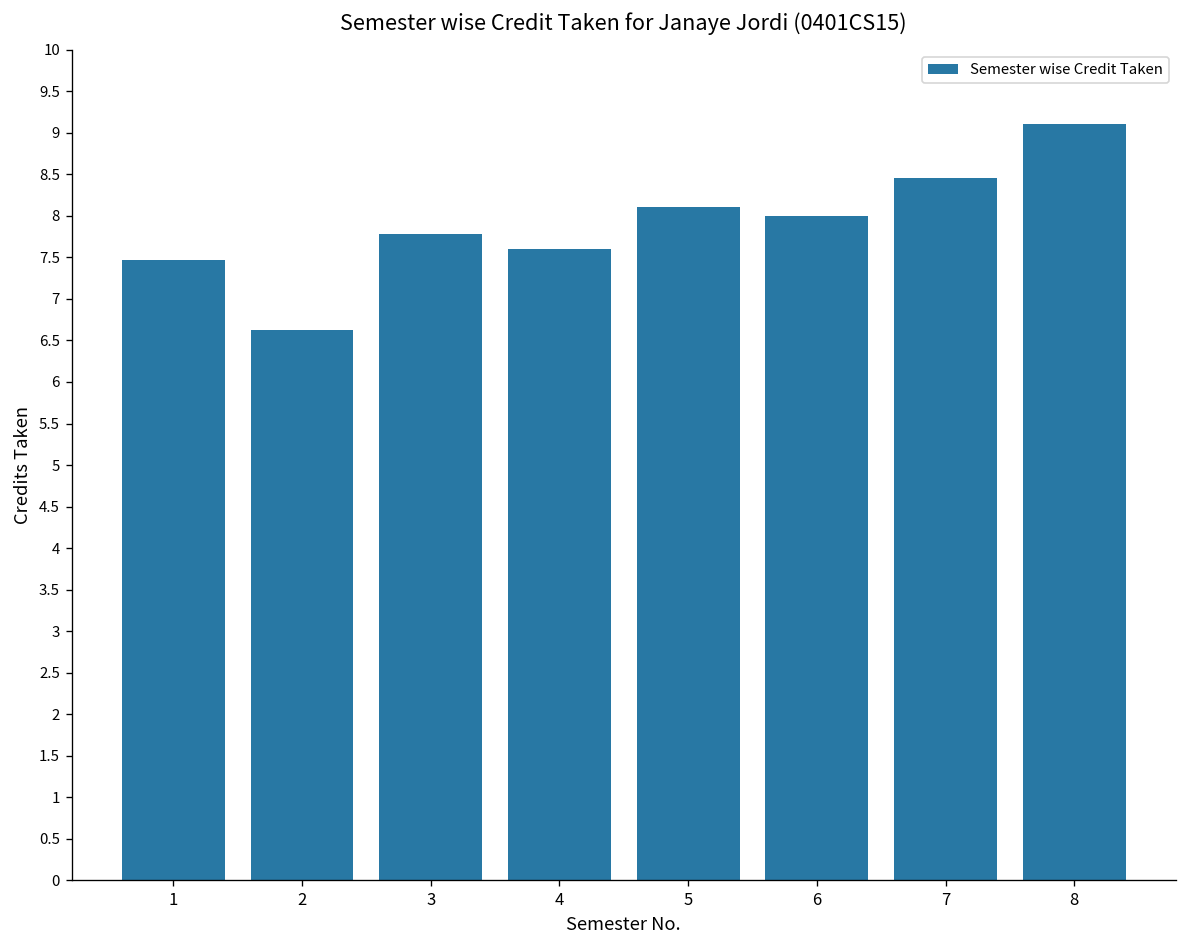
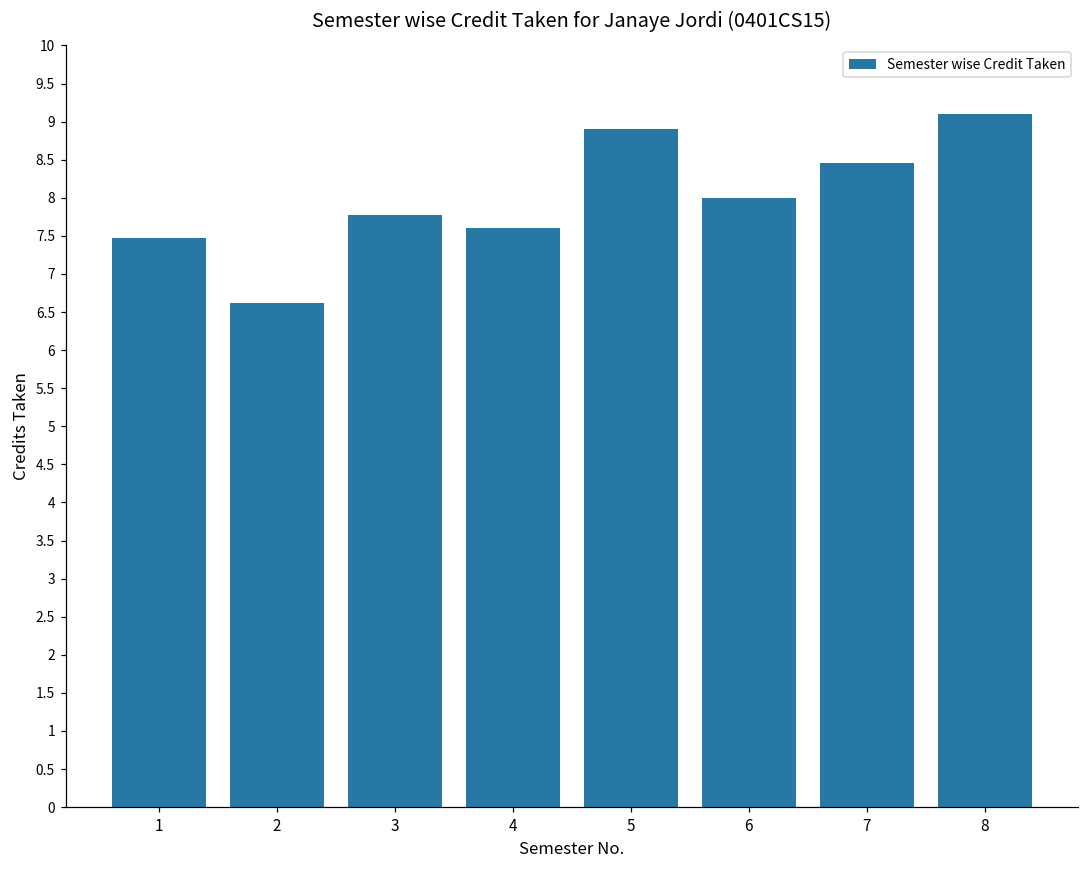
  {
    "1": 7.5,
    "2": 6.6,
    "3": 7.8,
    "4": 7.6,
-   "5": 8.1,
+   "5": 8.9,
    "6": 8.0,
    "7": 8.5,
    "8": 9.1
  }
